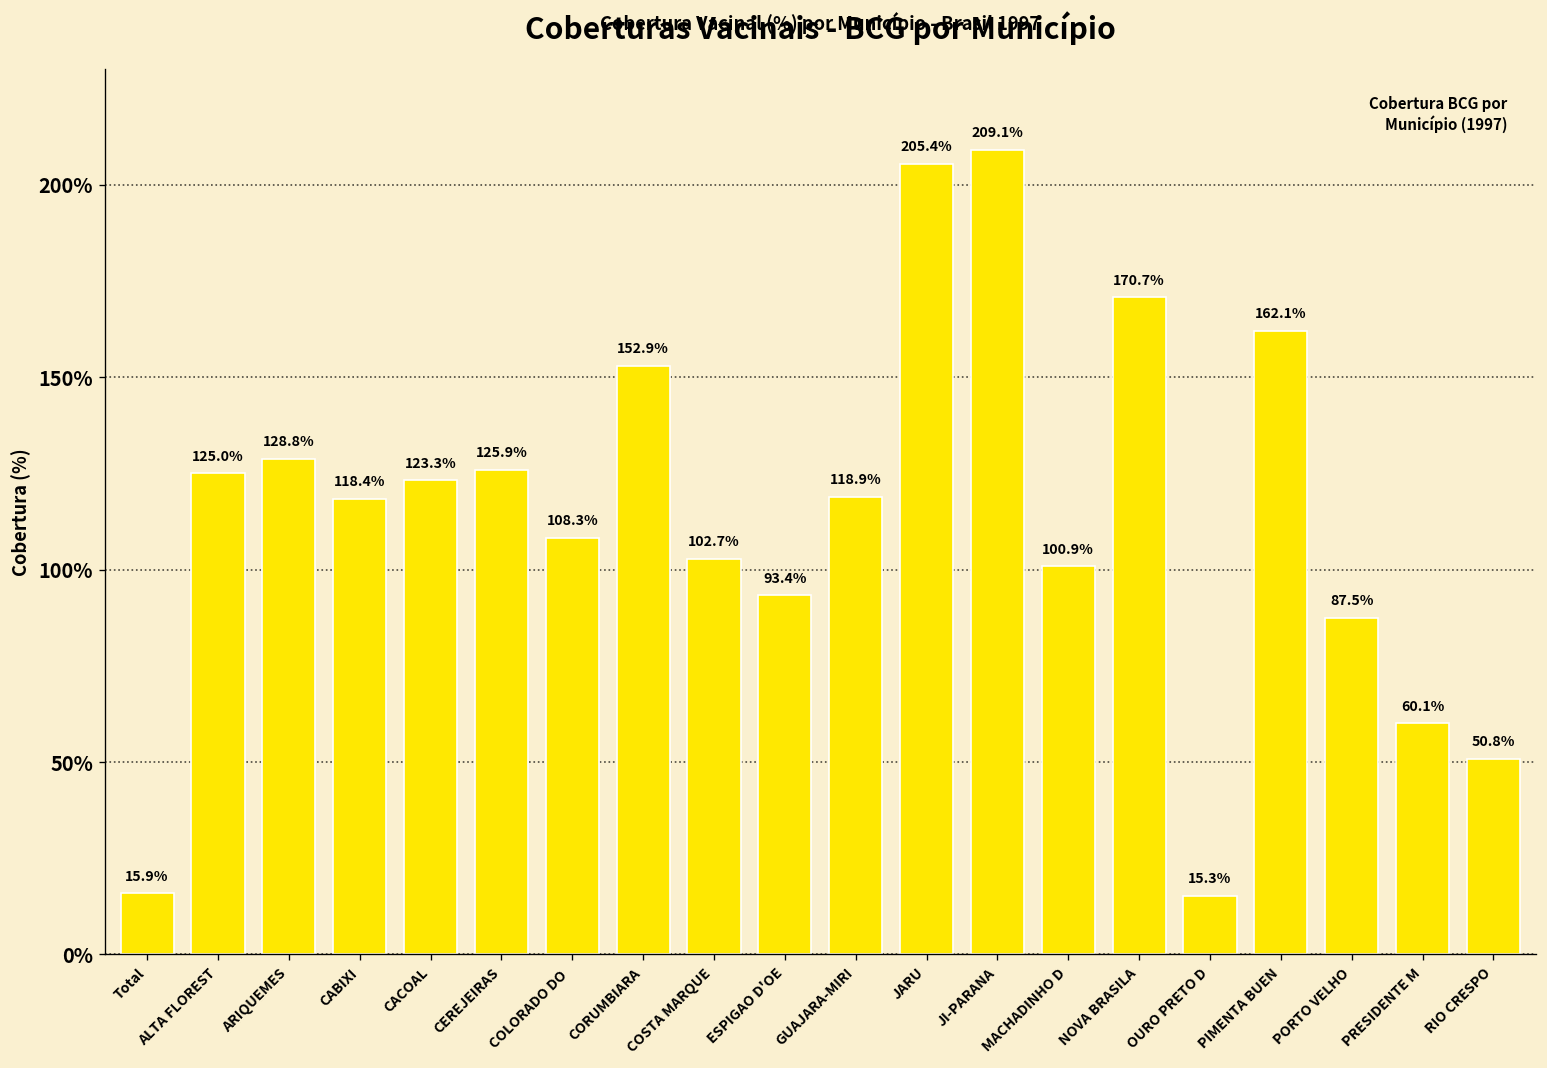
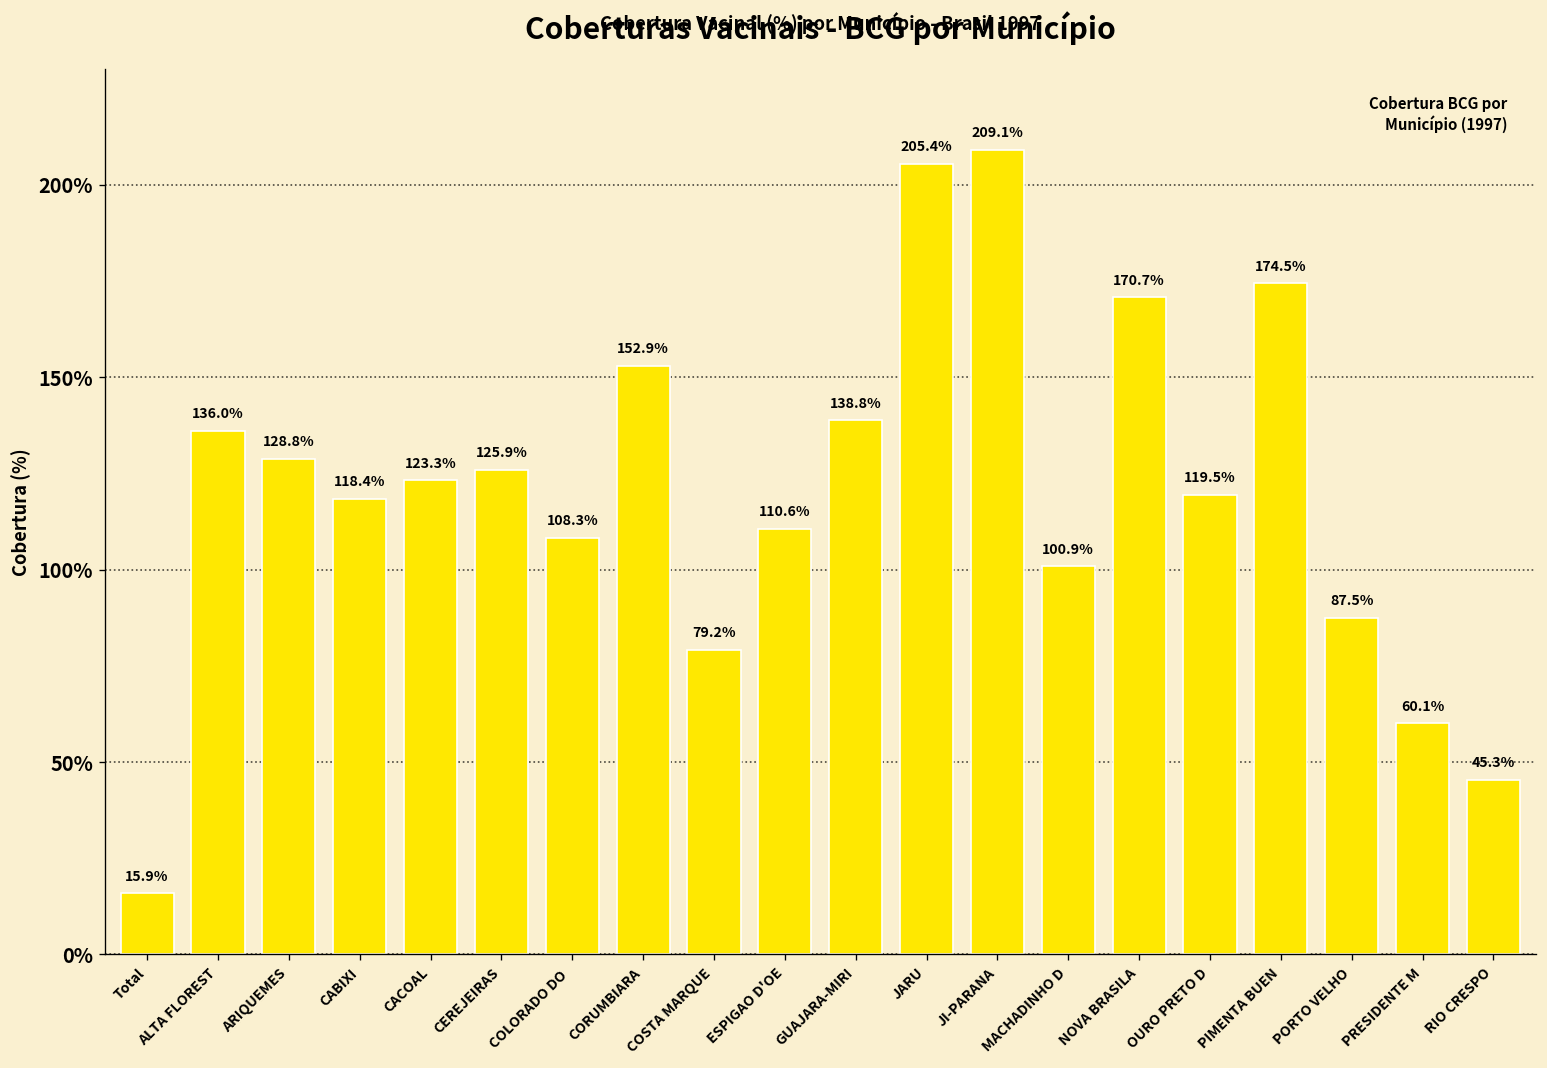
  {
    "Total": "15.9%",
-   "ALTA FLOREST": "125.0%",
+   "ALTA FLOREST": "136.0%",
    "ARIQUEMES": "128.8%",
    "CABIXI": "118.4%",
    "CACOAL": "123.3%",
    "CEREJEIRAS": "125.9%",
    "COLORADO DO": "108.3%",
    "CORUMBIARA": "152.9%",
-   "COSTA MARQUE": "102.7%",
-   "ESPIGAO D'OE": "93.4%",
-   "GUAJARA-MIRI": "118.9%",
+   "COSTA MARQUE": "79.2%",
+   "ESPIGAO D'OE": "110.6%",
+   "GUAJARA-MIRI": "138.8%",
    "JARU": "205.4%",
    "JI-PARANA": "209.1%",
    "MACHADINHO D": "100.9%",
    "NOVA BRASILA": "170.7%",
-   "OURO PRETO D": "15.3%",
-   "PIMENTA BUEN": "162.1%",
+   "OURO PRETO D": "119.5%",
+   "PIMENTA BUEN": "174.5%",
    "PORTO VELHO": "87.5%",
    "PRESIDENTE M": "60.1%",
-   "RIO CRESPO": "50.8%"
+   "RIO CRESPO": "45.3%"
  }
